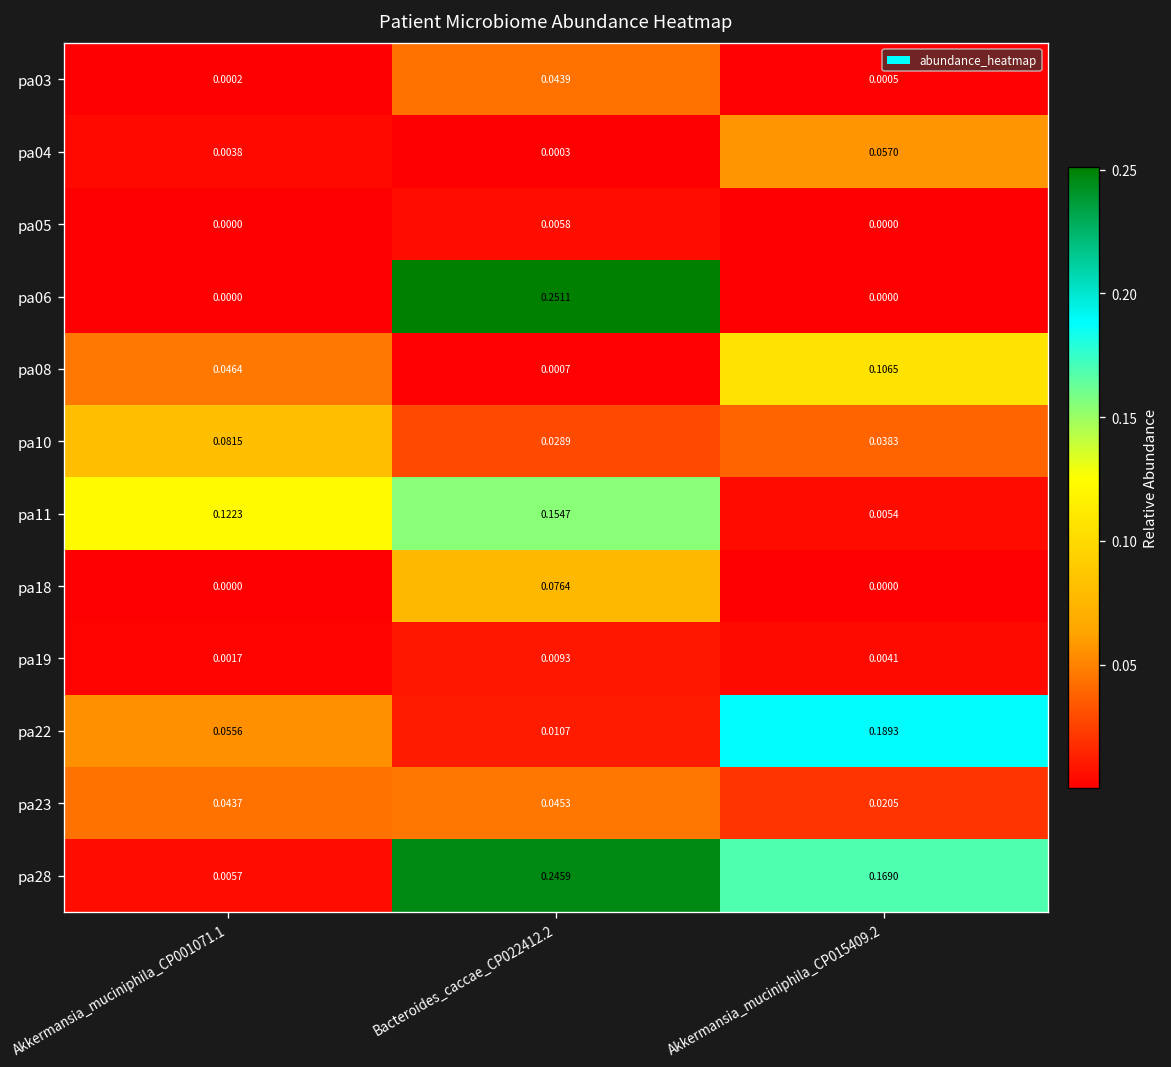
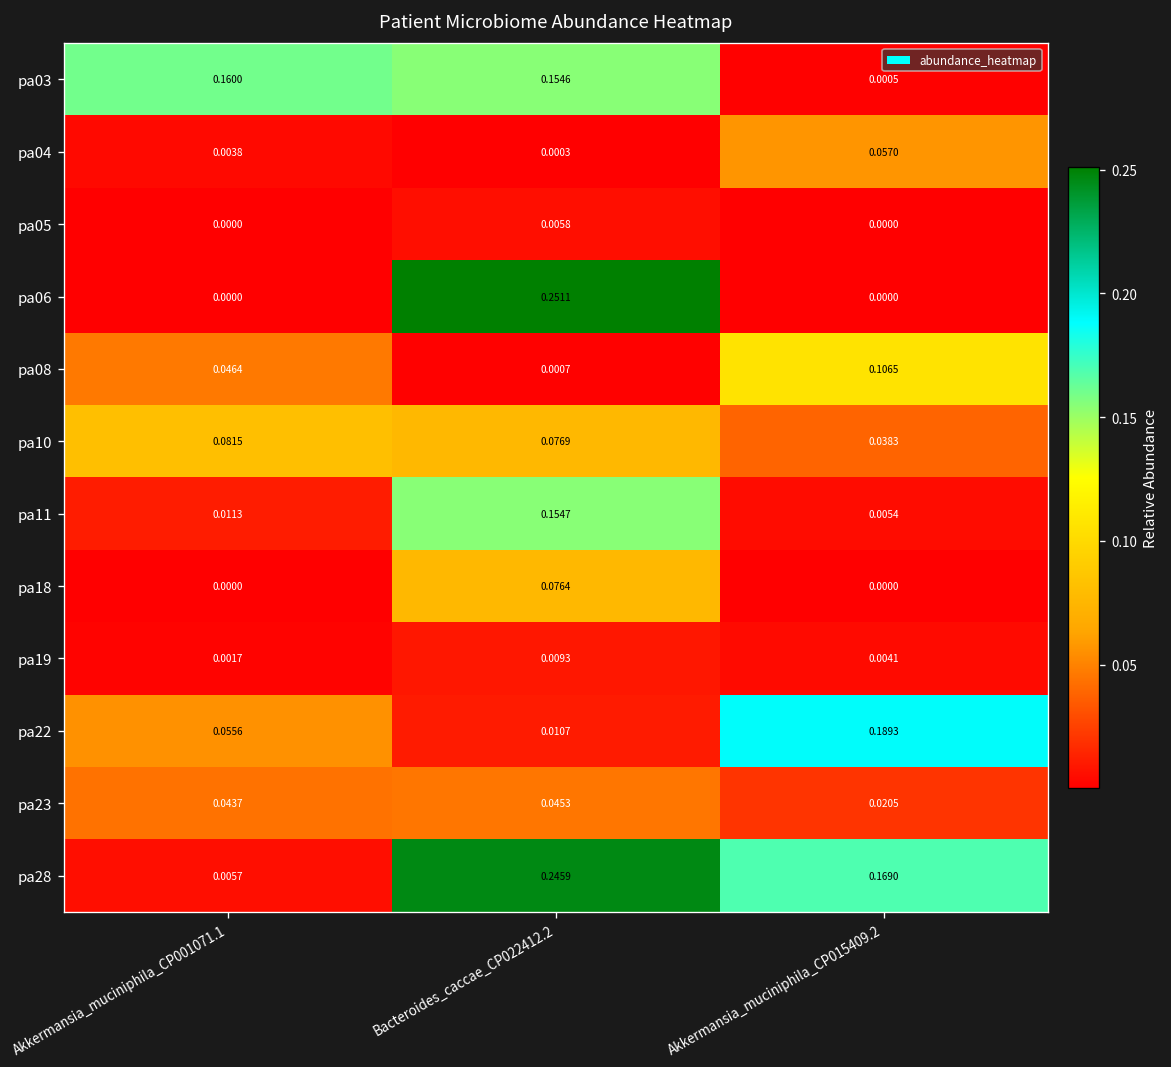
  {
    "pa03": {
-     "Akkermansia_muciniphila_CP001071.1": 0.0002,
-     "Bacteroides_caccae_CP022412.2": 0.0439,
+     "Akkermansia_muciniphila_CP001071.1": 0.1600,
+     "Bacteroides_caccae_CP022412.2": 0.1546,
      "Akkermansia_muciniphila_CP015409.2": 0.0005
    },
    "pa04": {
      "Akkermansia_muciniphila_CP001071.1": 0.0038,
      "Bacteroides_caccae_CP022412.2": 0.0003,
      "Akkermansia_muciniphila_CP015409.2": 0.0570
    },
    "pa05": {
      "Akkermansia_muciniphila_CP001071.1": 0.0000,
      "Bacteroides_caccae_CP022412.2": 0.0058,
      "Akkermansia_muciniphila_CP015409.2": 0.0000
    },
    "pa06": {
      "Akkermansia_muciniphila_CP001071.1": 0.0000,
      "Bacteroides_caccae_CP022412.2": 0.2511,
      "Akkermansia_muciniphila_CP015409.2": 0.0000
    },
    "pa08": {
      "Akkermansia_muciniphila_CP001071.1": 0.0464,
      "Bacteroides_caccae_CP022412.2": 0.0007,
      "Akkermansia_muciniphila_CP015409.2": 0.1065
    },
    "pa10": {
      "Akkermansia_muciniphila_CP001071.1": 0.0815,
-     "Bacteroides_caccae_CP022412.2": 0.0289,
+     "Bacteroides_caccae_CP022412.2": 0.0769,
      "Akkermansia_muciniphila_CP015409.2": 0.0383
    },
    "pa11": {
-     "Akkermansia_muciniphila_CP001071.1": 0.1223,
+     "Akkermansia_muciniphila_CP001071.1": 0.0113,
      "Bacteroides_caccae_CP022412.2": 0.1547,
      "Akkermansia_muciniphila_CP015409.2": 0.0054
    },
    "pa18": {
      "Akkermansia_muciniphila_CP001071.1": 0.0000,
      "Bacteroides_caccae_CP022412.2": 0.0764,
      "Akkermansia_muciniphila_CP015409.2": 0.0000
    },
    "pa19": {
      "Akkermansia_muciniphila_CP001071.1": 0.0017,
      "Bacteroides_caccae_CP022412.2": 0.0093,
      "Akkermansia_muciniphila_CP015409.2": 0.0041
    },
    "pa22": {
      "Akkermansia_muciniphila_CP001071.1": 0.0556,
      "Bacteroides_caccae_CP022412.2": 0.0107,
      "Akkermansia_muciniphila_CP015409.2": 0.1893
    },
    "pa23": {
      "Akkermansia_muciniphila_CP001071.1": 0.0437,
      "Bacteroides_caccae_CP022412.2": 0.0453,
      "Akkermansia_muciniphila_CP015409.2": 0.0205
    },
    "pa28": {
      "Akkermansia_muciniphila_CP001071.1": 0.0057,
      "Bacteroides_caccae_CP022412.2": 0.2459,
      "Akkermansia_muciniphila_CP015409.2": 0.1690
    }
  }
